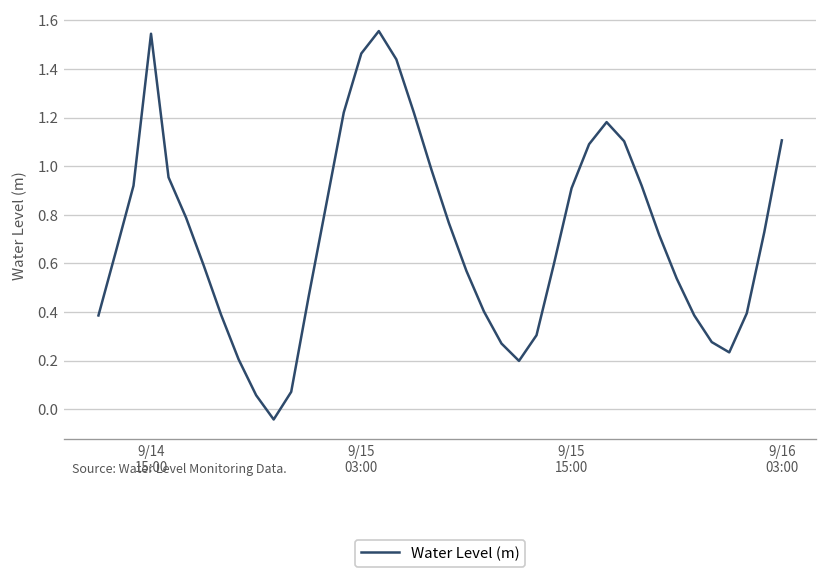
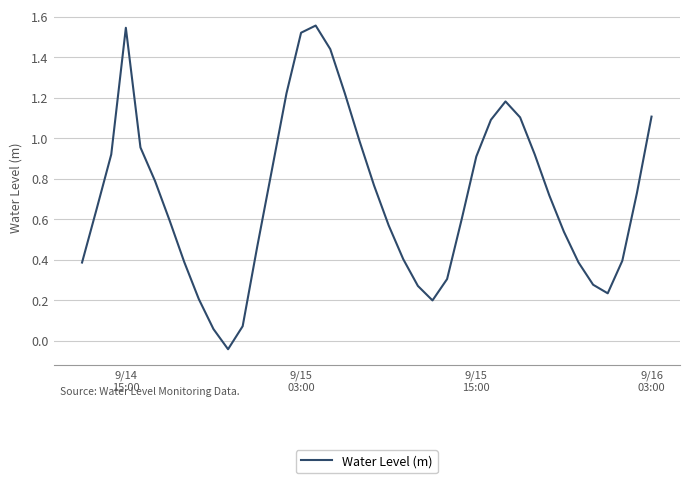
  {
    "9/14 15:00": 1.55,
-   "9/15 03:00": 1.46,
+   "9/15 03:00": 1.52,
    "9/15 15:00": 0.91,
    "9/16 03:00": 1.11
  }
